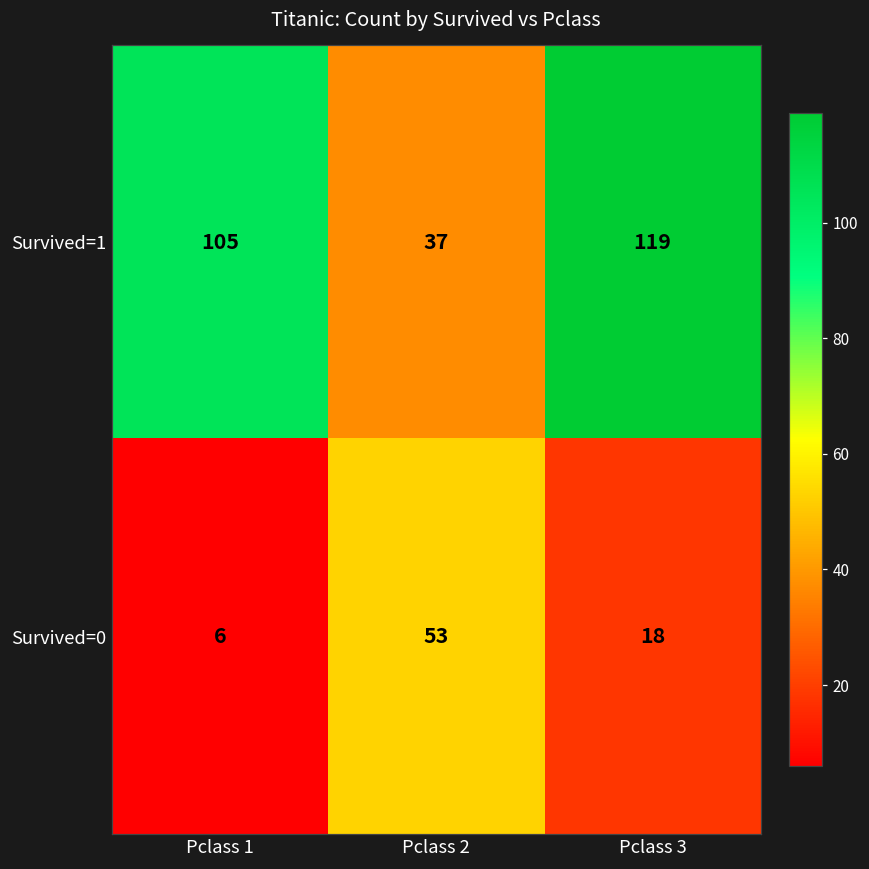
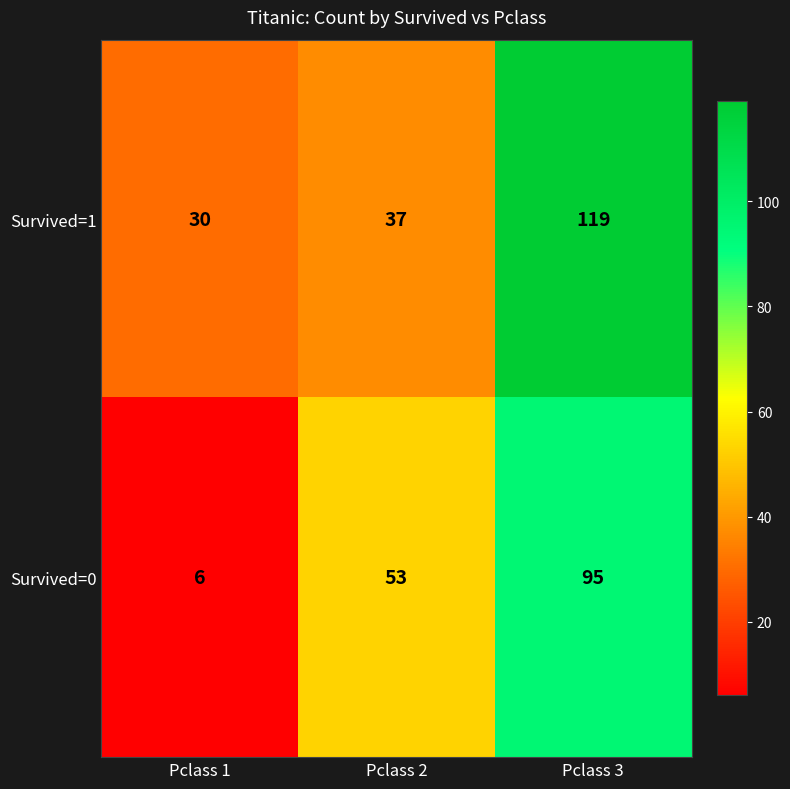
  {
    "Survived=1": {
-     "Pclass 1": 105,
+     "Pclass 1": 30,
      "Pclass 2": 37,
      "Pclass 3": 119
    },
    "Survived=0": {
      "Pclass 1": 6,
      "Pclass 2": 53,
-     "Pclass 3": 18
+     "Pclass 3": 95
    }
  }
